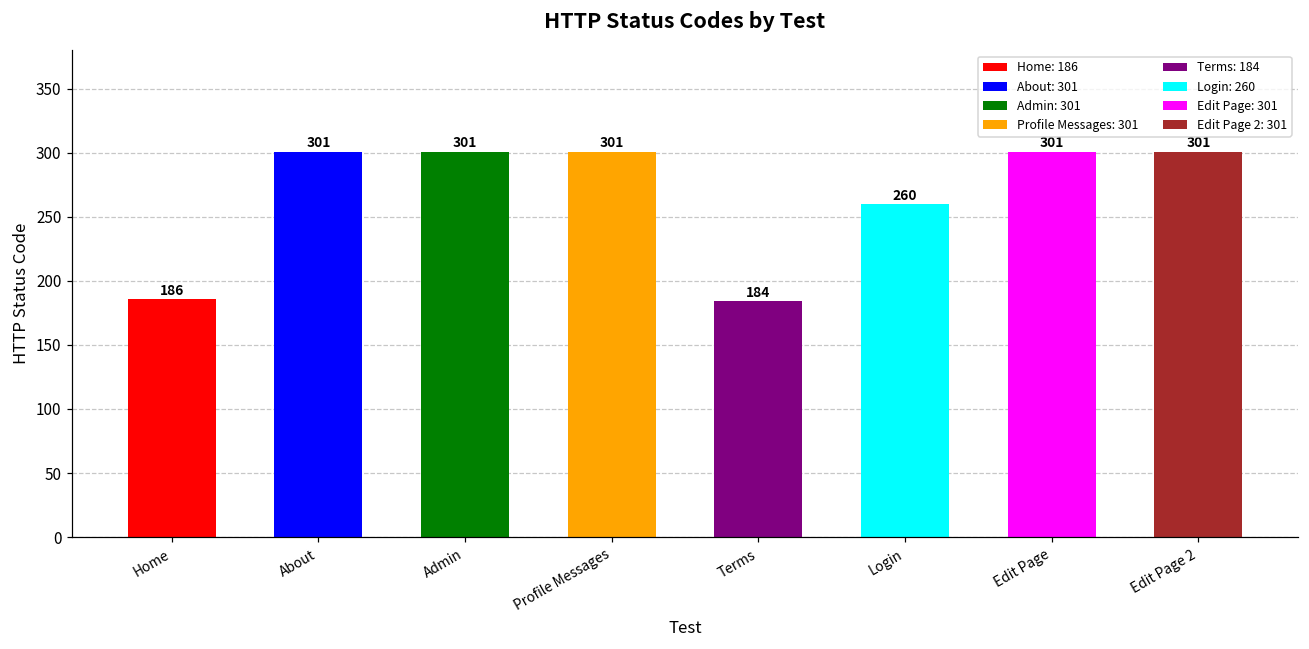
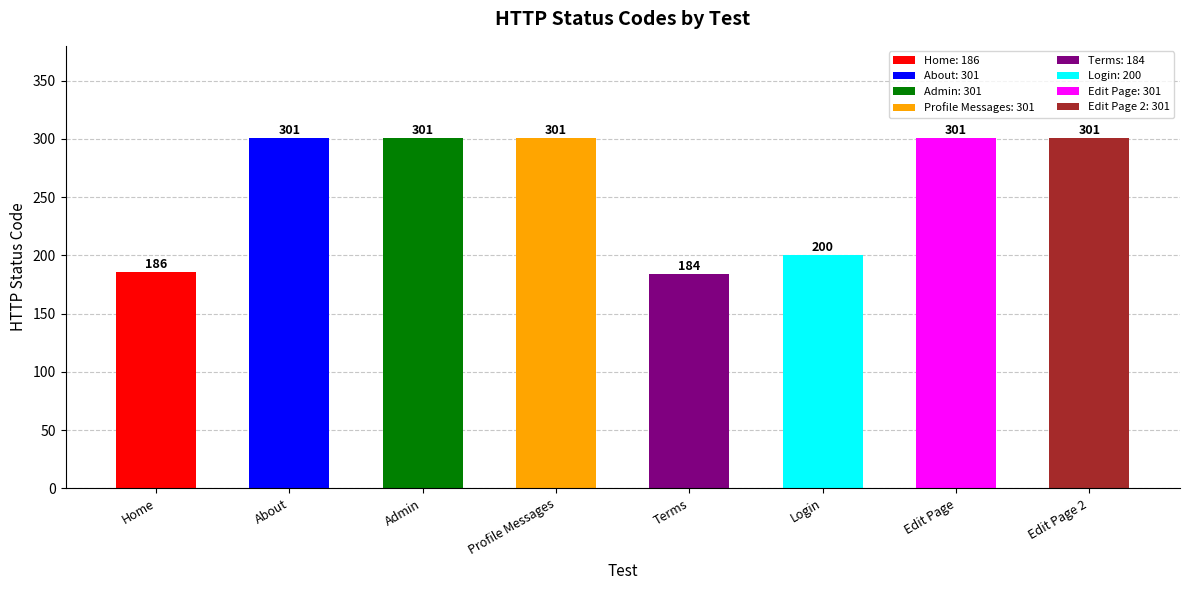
  {
    "Home": 186,
    "About": 301,
    "Admin": 301,
    "Profile Messages": 301,
    "Terms": 184,
-   "Login": 260,
+   "Login": 200,
    "Edit Page": 301,
    "Edit Page 2": 301
  }
